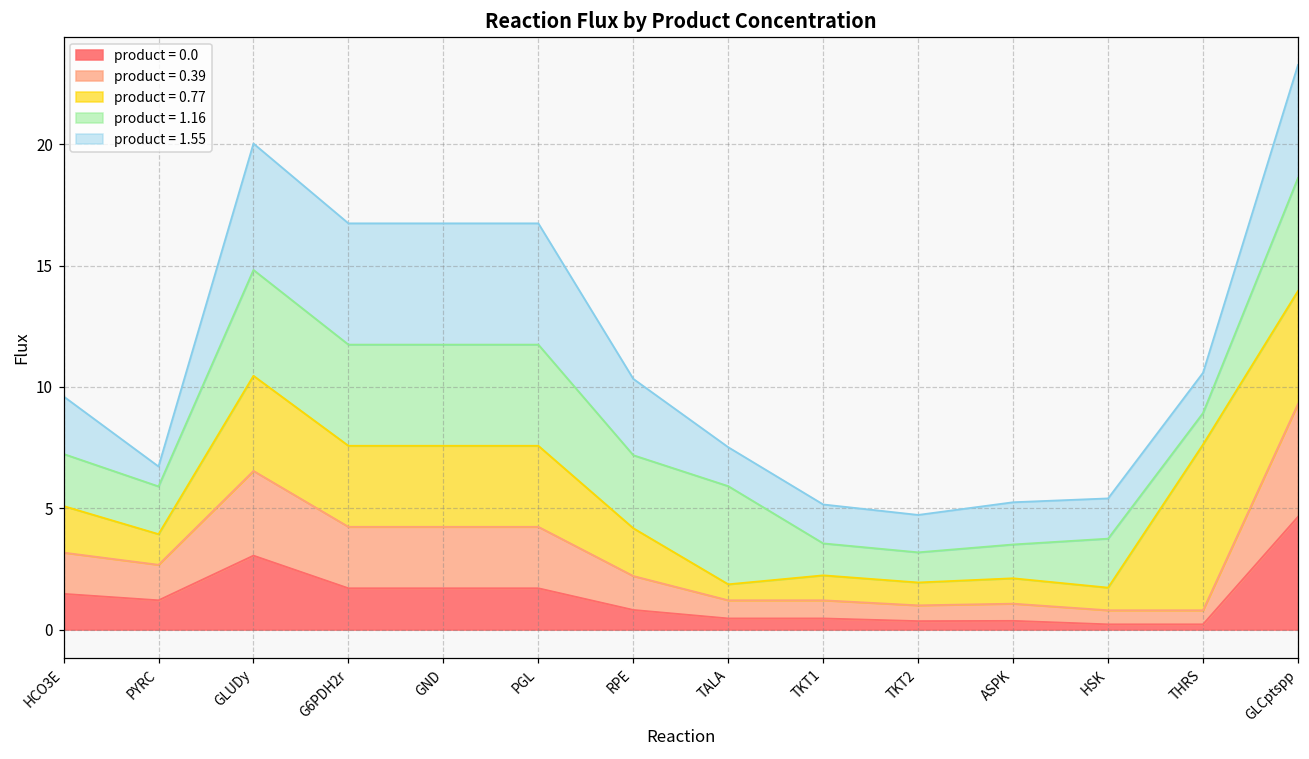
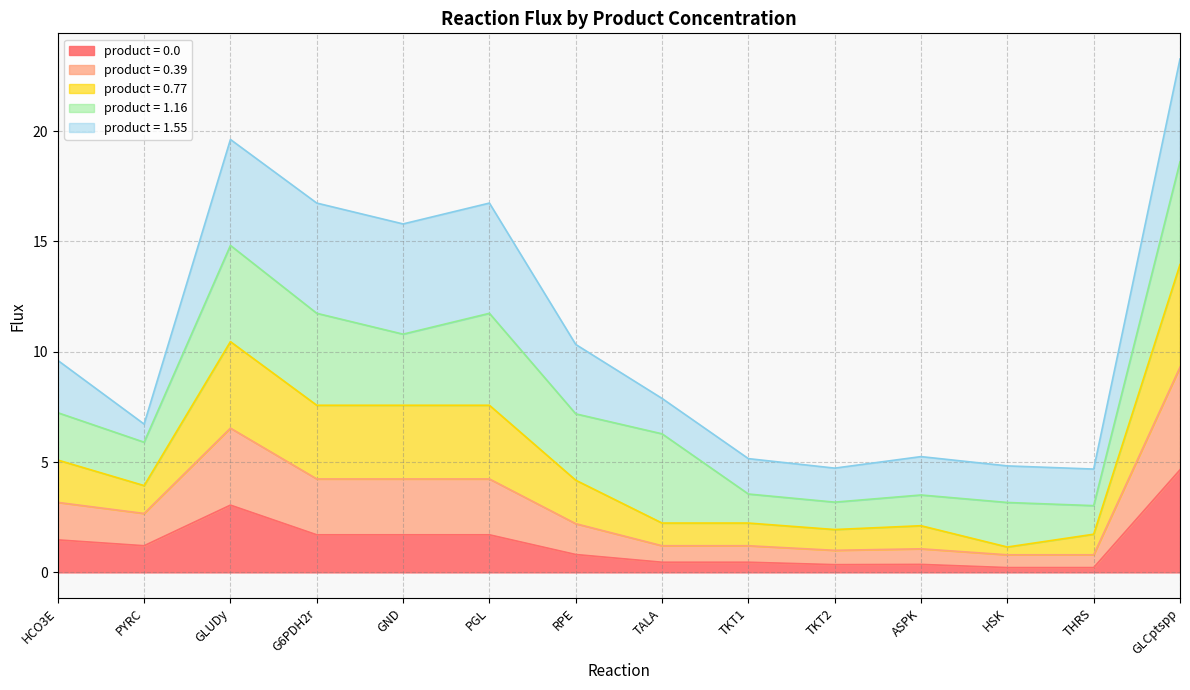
  {
    "product = 0.77": {
      "HCO3E": 1.9,
      "PYRC": 1.3,
      "GLUDy": 3.9,
      "G6PDH2r": 3.3,
      "GND": 3.3,
      "PGL": 3.3,
      "RPE": 2.0,
-     "TALA": 0.7,
+     "TALA": 1.0,
      "TKT1": 1.0,
      "TKT2": 0.9,
      "ASPK": 1.0,
-     "HSK": 0.9,
-     "THRS": 6.8,
+     "HSK": 0.4,
+     "THRS": 0.9,
      "GLCptspp": 4.7
    },
    "product = 1.16": {
      "HCO3E": 2.1,
      "PYRC": 2.0,
      "GLUDy": 4.4,
      "G6PDH2r": 4.2,
-     "GND": 4.2,
+     "GND": 3.2,
      "PGL": 4.2,
      "RPE": 3.0,
      "TALA": 4.0,
      "TKT1": 1.3,
      "TKT2": 1.2,
      "ASPK": 1.4,
      "HSK": 2.0,
      "THRS": 1.3,
      "GLCptspp": 4.7
    },
    "product = 1.55": {
      "HCO3E": 2.4,
      "PYRC": 0.8,
-     "GLUDy": 5.2,
+     "GLUDy": 4.8,
      "G6PDH2r": 5.0,
      "GND": 5.0,
      "PGL": 5.0,
      "RPE": 3.1,
      "TALA": 1.6,
      "TKT1": 1.6,
      "TKT2": 1.5,
      "ASPK": 1.7,
      "HSK": 1.7,
      "THRS": 1.7,
      "GLCptspp": 4.7
    }
  }
